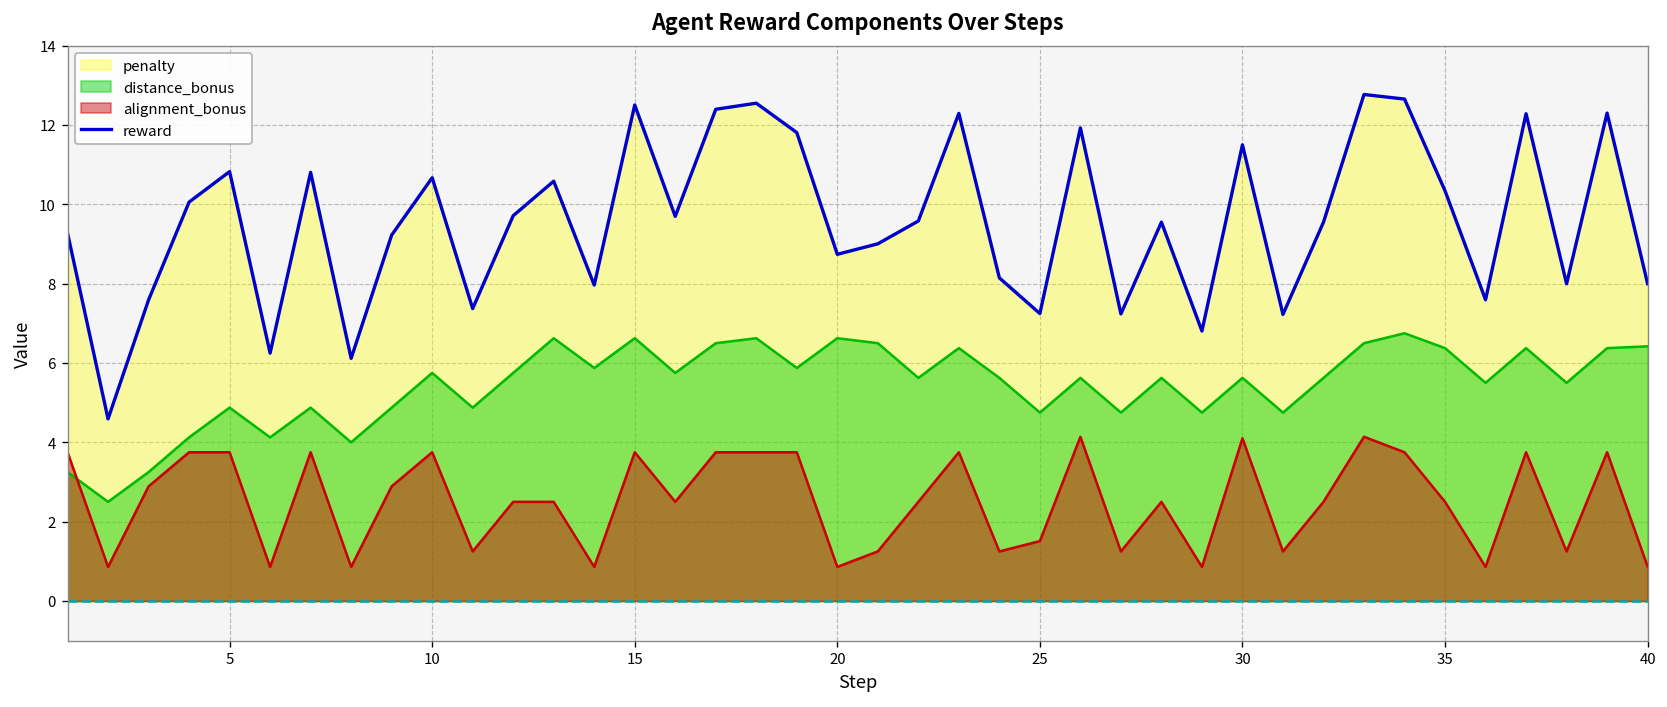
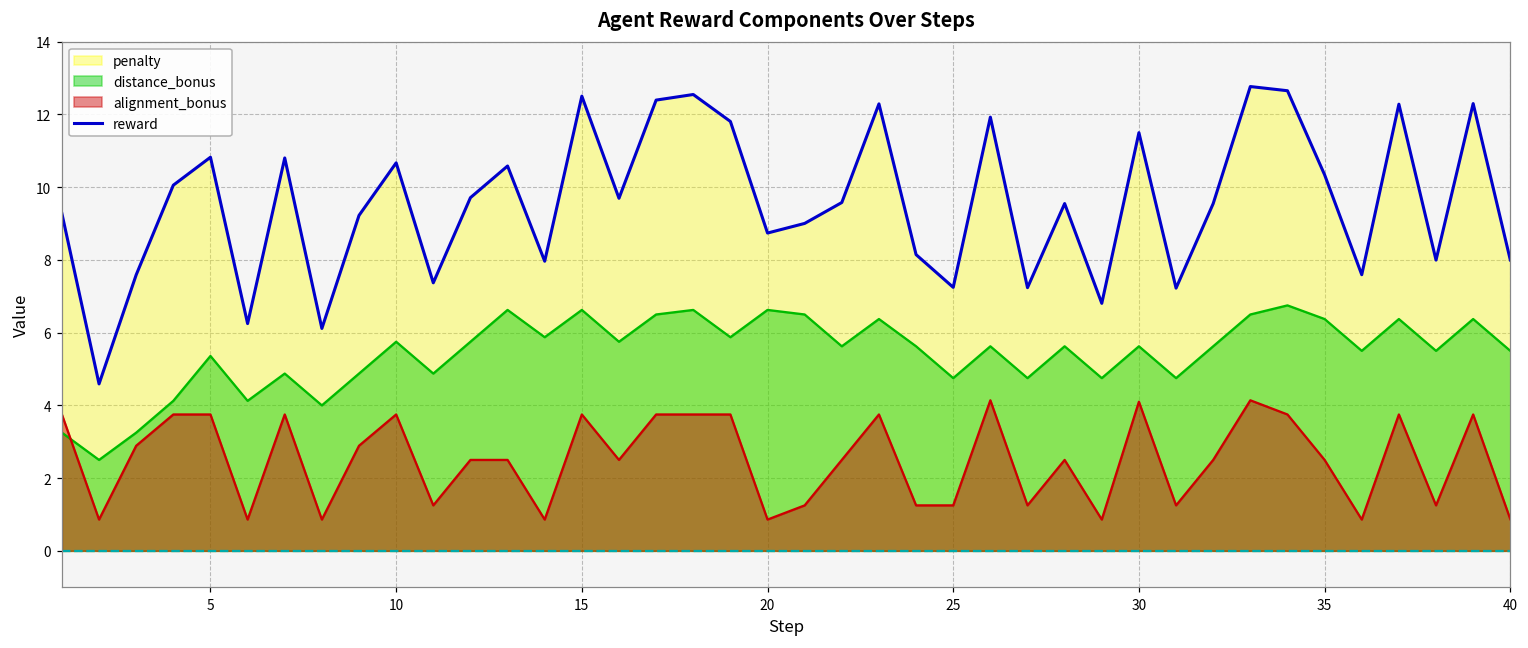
  {
    "penalty": {
      "5": 10.8,
      "10": 10.7,
      "15": 12.5,
      "20": 8.7,
      "25": 7.2,
      "30": 11.5,
      "35": 10.3,
      "40": 8.0
    },
    "distance_bonus": {
-     "5": 4.9,
+     "5": 5.4,
      "10": 5.8,
      "15": 6.6,
      "20": 6.6,
      "25": 4.7,
      "30": 5.6,
      "35": 6.4,
-     "40": 6.4
+     "40": 5.5
    },
    "alignment_bonus": {
      "5": 3.8,
      "10": 3.8,
      "15": 3.8,
      "20": 0.9,
-     "25": 1.5,
+     "25": 1.3,
      "30": 4.1,
      "35": 2.5,
      "40": 0.9
    }
  }
